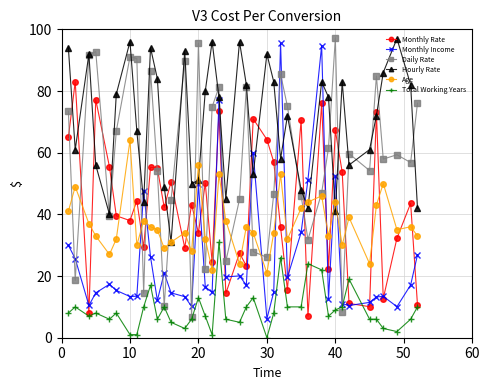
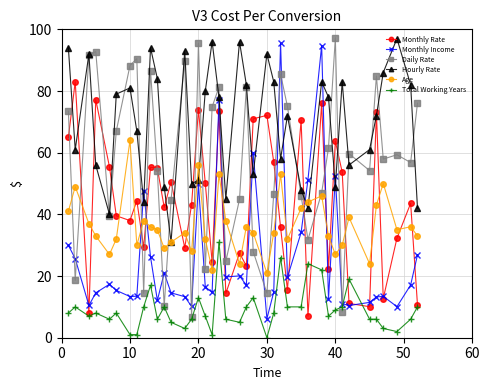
  {
    "Monthly Rate": {
      "10": 38,
-     "20": 34,
-     "30": 64,
-     "40": 67
+     "20": 74,
+     "30": 72,
+     "40": 64
    },
    "Monthly Income": {
      "10": 13,
      "20": 50,
      "30": 6,
      "40": 52
    },
    "Daily Rate": {
-     "10": 91,
+     "10": 88,
      "20": 96,
-     "30": 26,
+     "30": 14,
      "40": 97
    },
    "Hourly Rate": {
-     "10": 96,
+     "10": 81,
      "20": 51,
      "30": 92,
-     "40": 41
+     "40": 49
    },
    "Age": {
      "10": 64,
      "20": 56,
      "30": 21,
-     "40": 44
+     "40": 27
    },
    "Total Working Years": {
      "10": 1,
      "20": 13,
      "30": 0,
      "40": 9
    }
  }
